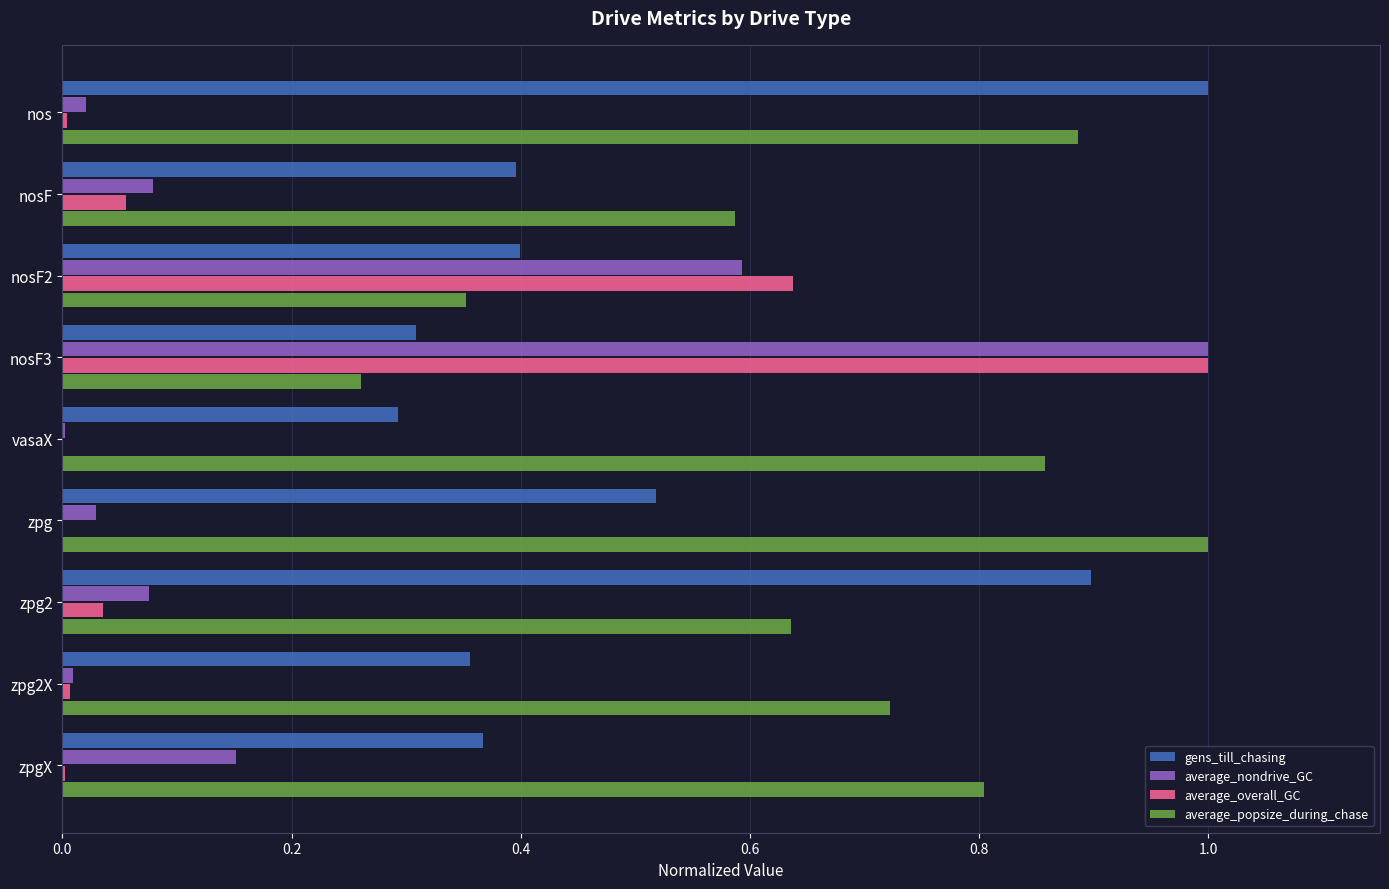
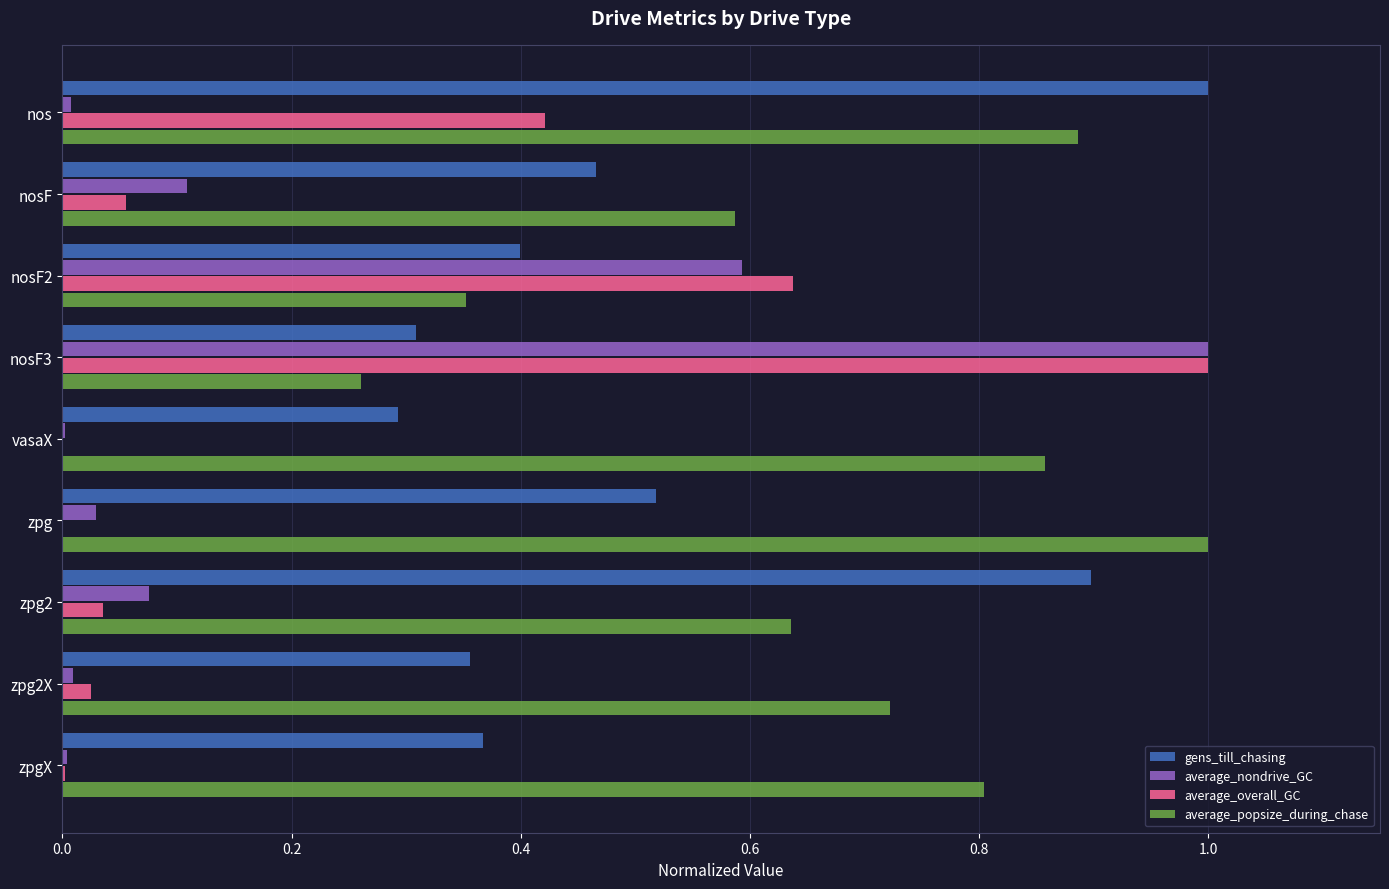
  {
    "gens_till_chasing": {
      "nos": 1.000,
-     "nosF": 0.396,
+     "nosF": 0.465,
      "nosF2": 0.400,
      "nosF3": 0.309,
      "vasaX": 0.293,
      "zpg": 0.518,
      "zpg2": 0.898,
      "zpg2X": 0.356,
      "zpgX": 0.367
    },
    "average_nondrive_GC": {
-     "nos": 0.020,
-     "nosF": 0.079,
+     "nos": 0.007,
+     "nosF": 0.109,
      "nosF2": 0.593,
      "nosF3": 1.000,
      "zpg": 0.029,
      "zpg2": 0.076,
      "zpg2X": 0.010,
-     "zpgX": 0.151
+     "zpgX": 0.004
    },
    "average_overall_GC": {
-     "nos": 0.004,
+     "nos": 0.421,
      "nosF": 0.056,
      "nosF2": 0.638,
      "nosF3": 1.000,
      "zpg2": 0.035,
-     "zpg2X": 0.006
+     "zpg2X": 0.025
    },
    "average_popsize_during_chase": {
      "nos": 0.887,
      "nosF": 0.587,
      "nosF2": 0.352,
      "nosF3": 0.261,
      "vasaX": 0.858,
      "zpg": 1.000,
      "zpg2": 0.636,
      "zpg2X": 0.722,
      "zpgX": 0.805
    }
  }
